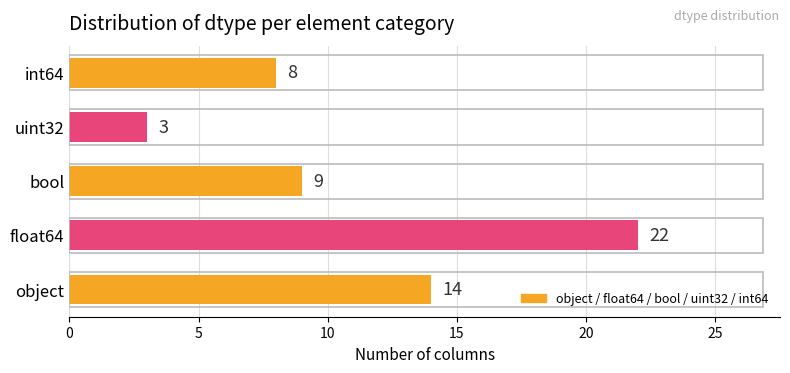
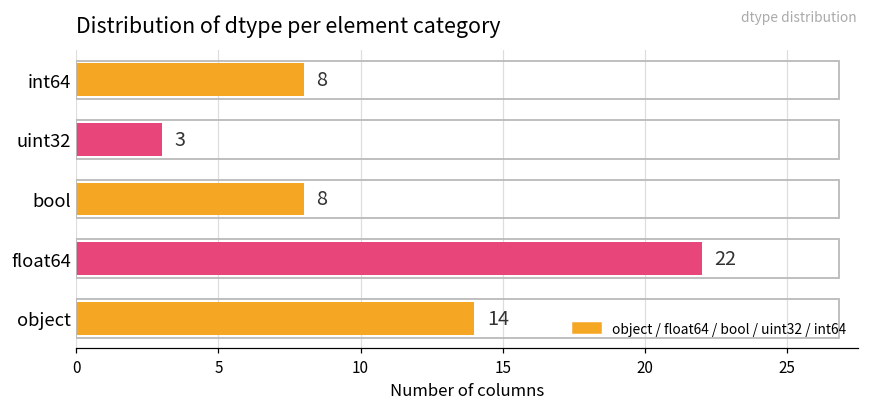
  {
    "int64": 8,
    "uint32": 3,
-   "bool": 9,
+   "bool": 8,
    "float64": 22,
    "object": 14
  }
